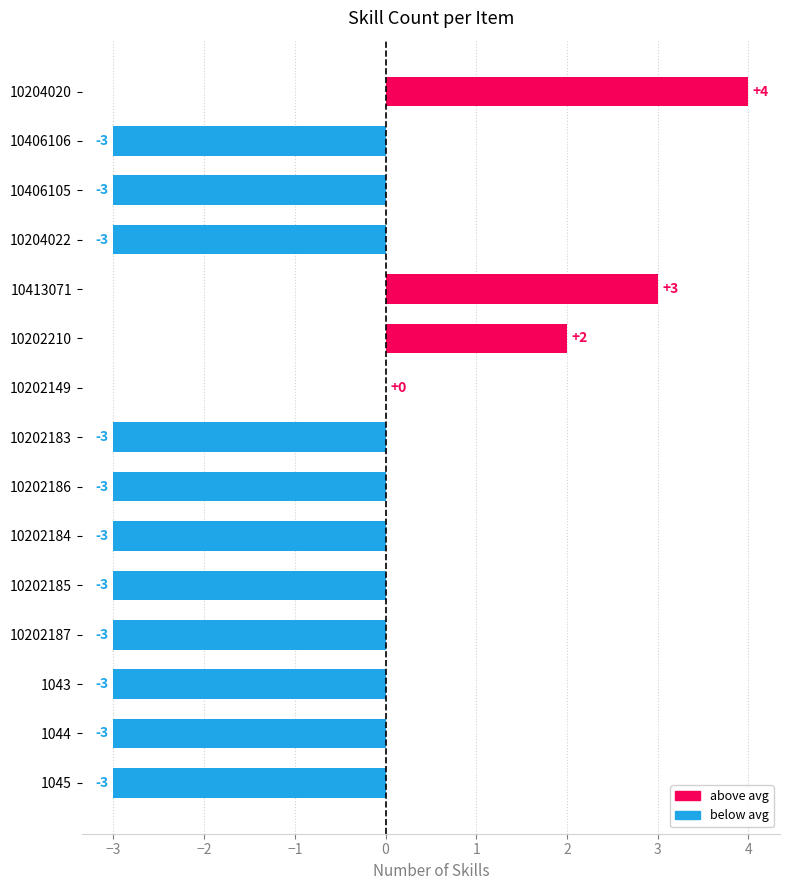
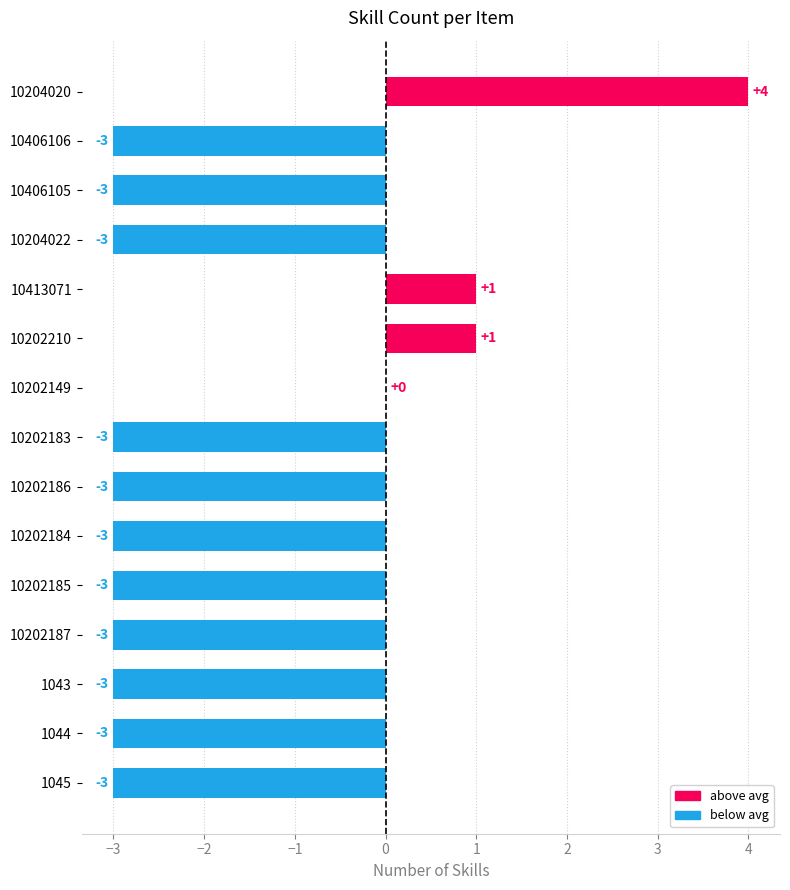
  {
    "10204020": "+4",
    "10406106": "-3",
    "10406105": "-3",
    "10204022": "-3",
-   "10413071": "+3",
-   "10202210": "+2",
+   "10413071": "+1",
+   "10202210": "+1",
    "10202149": "+0",
    "10202183": "-3",
    "10202186": "-3",
    "10202184": "-3",
    "10202185": "-3",
    "10202187": "-3",
    "1043": "-3",
    "1044": "-3",
    "1045": "-3"
  }
